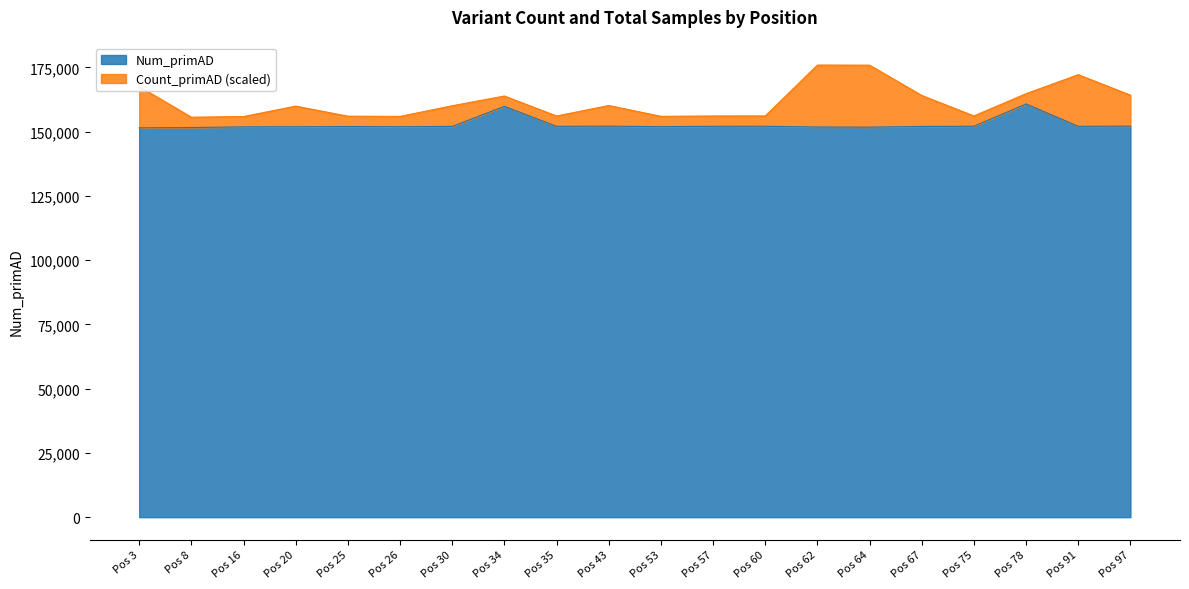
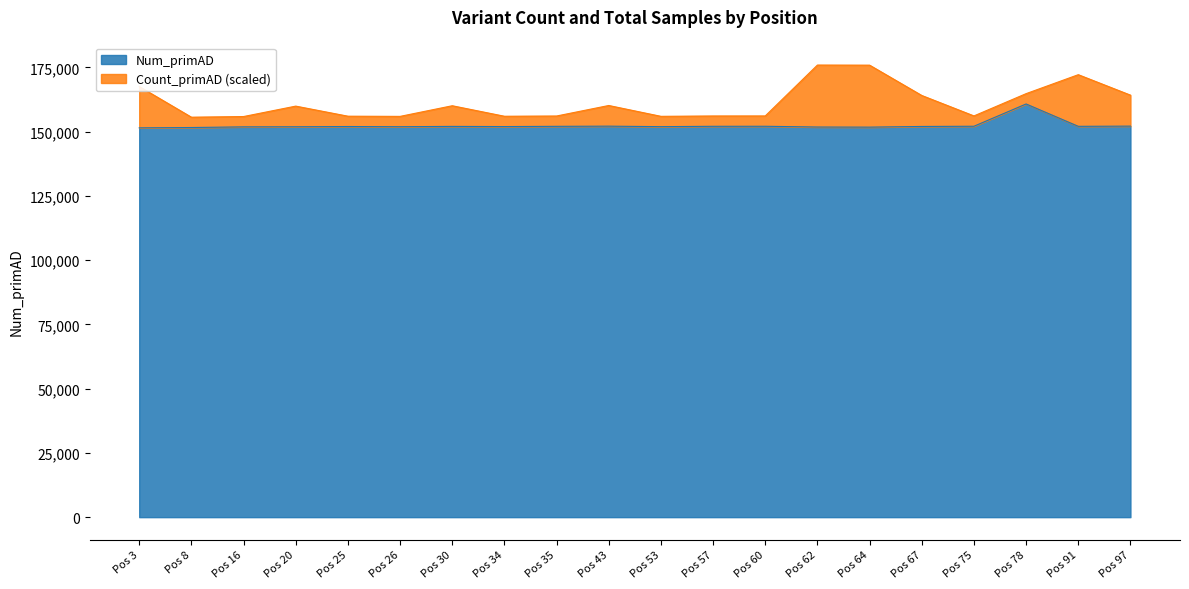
  {
    "Num_primAD": {
      "Pos 3": "151,000",
      "Pos 8": "152,000",
      "Pos 16": "152,000",
      "Pos 20": "152,000",
      "Pos 25": "152,000",
      "Pos 26": "152,000",
      "Pos 30": "152,000",
-     "Pos 34": "160,000",
+     "Pos 34": "152,000",
      "Pos 35": "152,000",
      "Pos 43": "152,000",
      "Pos 53": "152,000",
      "Pos 57": "152,000",
      "Pos 60": "152,000",
      "Pos 62": "152,000",
      "Pos 64": "152,000",
      "Pos 67": "152,000",
      "Pos 75": "152,000",
      "Pos 78": "161,000",
      "Pos 91": "152,000",
      "Pos 97": "152,000"
    },
    "Count_primAD (scaled)": {
      "Pos 8": "4,000",
      "Pos 16": "4,000",
      "Pos 20": "8,000",
      "Pos 25": "4,000",
      "Pos 26": "4,000",
      "Pos 30": "8,000",
      "Pos 34": "4,000",
      "Pos 35": "4,000",
      "Pos 43": "8,000",
      "Pos 53": "4,000",
      "Pos 57": "4,000",
      "Pos 60": "4,000",
      "Pos 62": "24,000",
      "Pos 64": "24,000",
      "Pos 67": "12,000",
      "Pos 75": "4,000",
      "Pos 78": "4,000",
      "Pos 91": "20,000",
      "Pos 97": "12,000"
    }
  }
